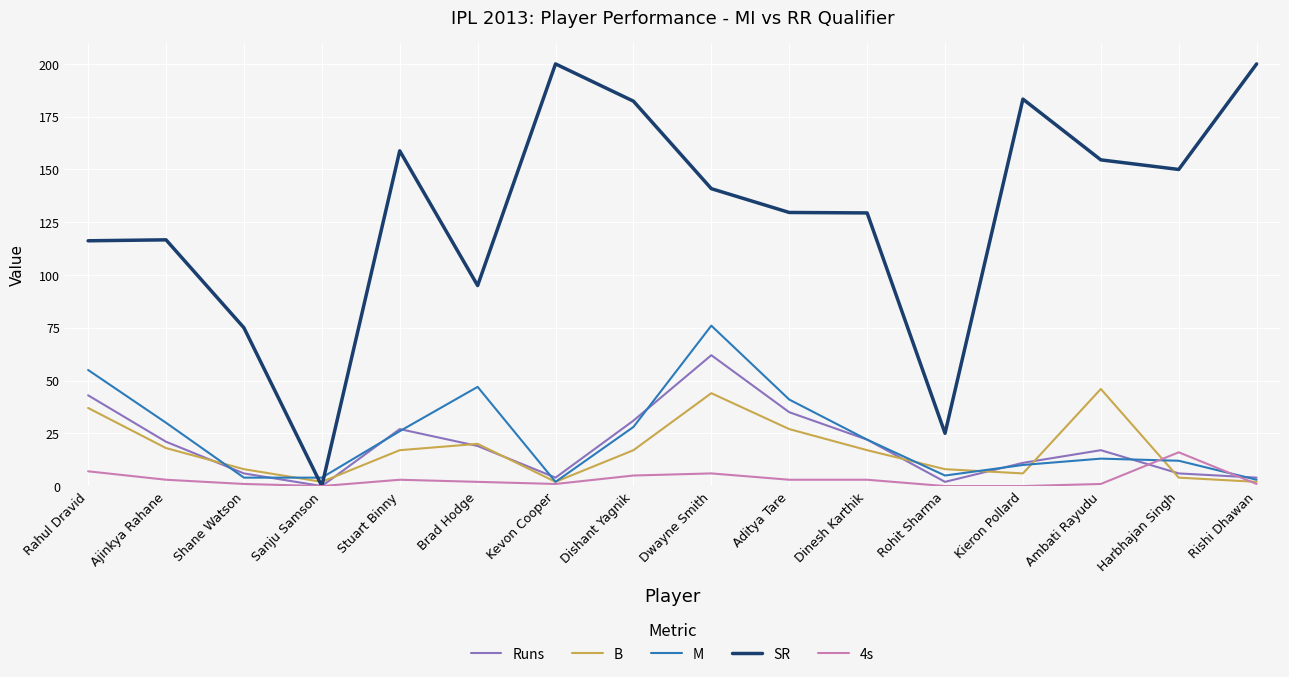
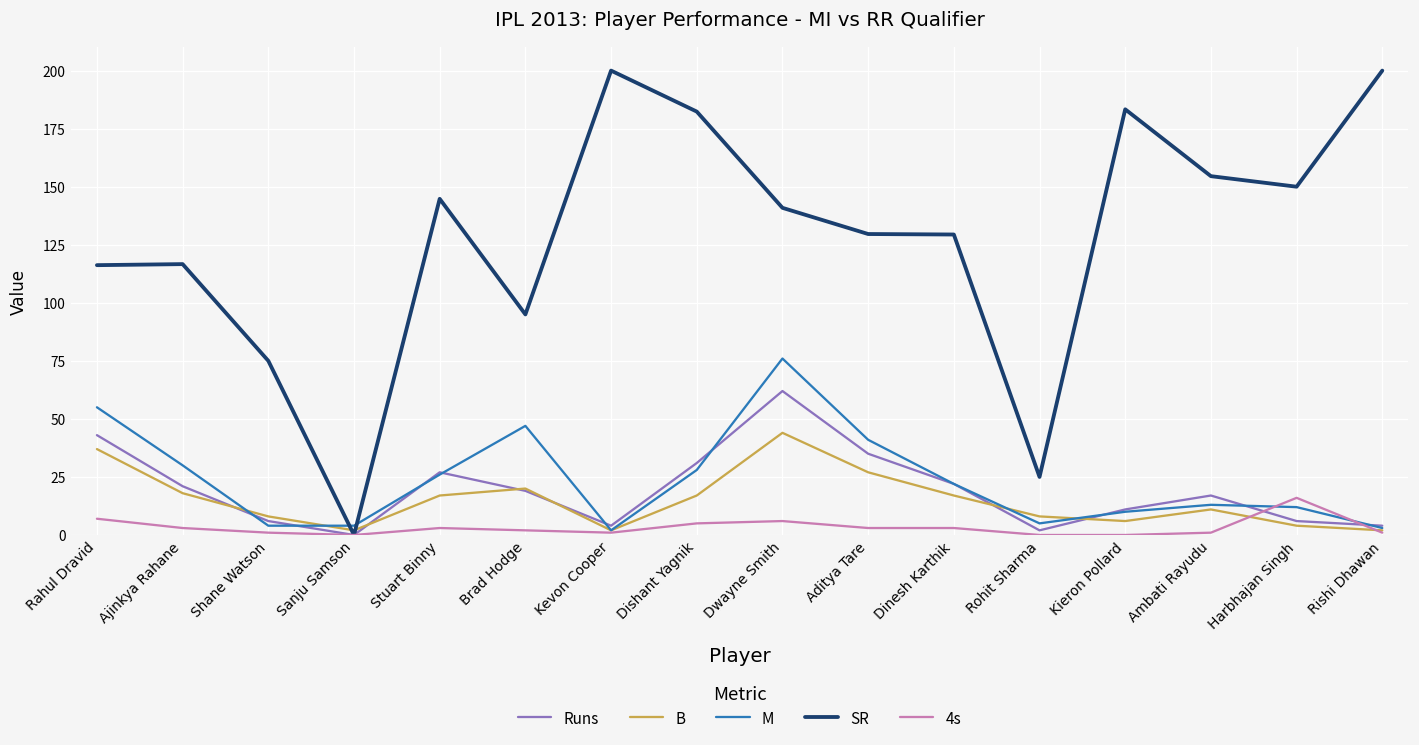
  {
    "Runs": {
      "Rahul Dravid": 43,
      "Ajinkya Rahane": 21,
      "Shane Watson": 6,
      "Kevon Cooper": 4,
      "Dishant Yagnik": 31,
      "Dwayne Smith": 62,
      "Aditya Tare": 35,
      "Rohit Sharma": 2,
      "Ambati Rayudu": 17,
      "Harbhajan Singh": 6
    },
    "B": {
      "Rahul Dravid": 37,
      "Ajinkya Rahane": 18,
      "Shane Watson": 8,
      "Sanju Samson": 2,
      "Stuart Binny": 17,
      "Dishant Yagnik": 17,
      "Dwayne Smith": 44,
      "Aditya Tare": 27,
      "Dinesh Karthik": 17,
      "Rohit Sharma": 8,
      "Kieron Pollard": 6,
-     "Ambati Rayudu": 46,
+     "Ambati Rayudu": 11,
      "Harbhajan Singh": 4
    },
    "M": {
      "Rahul Dravid": 55,
      "Ajinkya Rahane": 30,
      "Shane Watson": 4,
      "Sanju Samson": 4,
      "Brad Hodge": 47,
      "Dishant Yagnik": 28,
      "Dwayne Smith": 76,
      "Aditya Tare": 41,
      "Rohit Sharma": 5,
      "Ambati Rayudu": 13,
      "Harbhajan Singh": 12
    },
    "SR": {
      "Rahul Dravid": 116,
      "Ajinkya Rahane": 117,
      "Shane Watson": 75,
-     "Stuart Binny": 159,
+     "Stuart Binny": 145,
      "Brad Hodge": 95,
      "Kevon Cooper": 200,
      "Dishant Yagnik": 182,
      "Dwayne Smith": 141,
      "Aditya Tare": 130,
      "Dinesh Karthik": 129,
      "Rohit Sharma": 25,
      "Kieron Pollard": 183,
      "Ambati Rayudu": 155,
      "Harbhajan Singh": 150,
      "Rishi Dhawan": 200
    },
    "4s": {
      "Rahul Dravid": 7,
      "Ajinkya Rahane": 3,
      "Shane Watson": 1,
      "Stuart Binny": 3,
      "Brad Hodge": 2,
      "Dishant Yagnik": 5,
      "Dwayne Smith": 6,
      "Aditya Tare": 3,
      "Dinesh Karthik": 3,
      "Rohit Sharma": 0,
      "Kieron Pollard": 0,
      "Ambati Rayudu": 1,
      "Harbhajan Singh": 16
    }
  }
